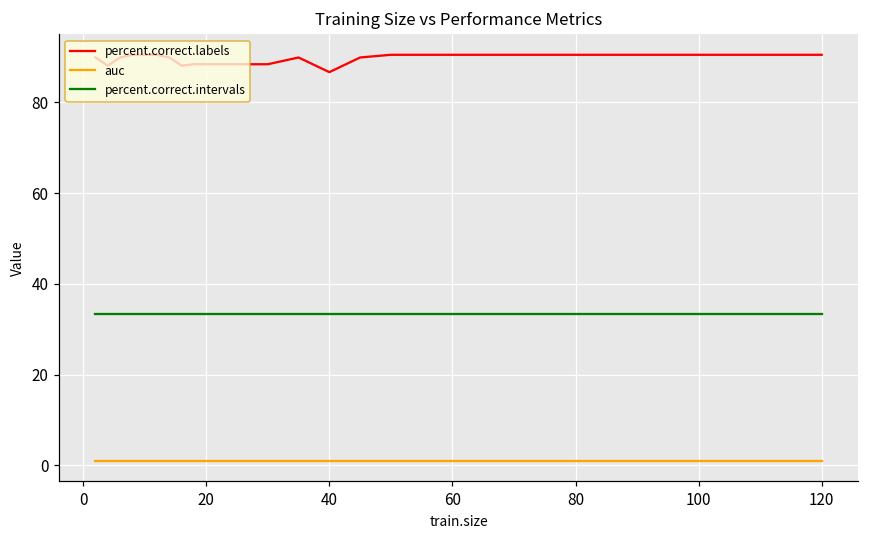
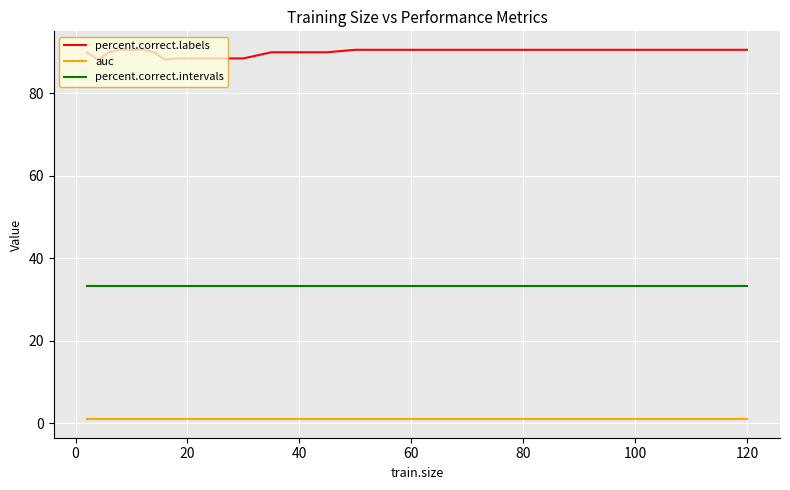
  {
    "percent.correct.labels": {
-     "40": 87,
+     "40": 90,
      "60": 90,
      "80": 90,
      "100": 90,
      "120": 90
    },
    "auc": {
      "20": 1,
      "40": 1,
      "60": 1,
      "80": 1,
      "100": 1,
      "120": 1
    },
    "percent.correct.intervals": {
      "20": 33,
      "40": 33,
      "60": 33,
      "80": 33,
      "100": 33,
      "120": 33
    }
  }
